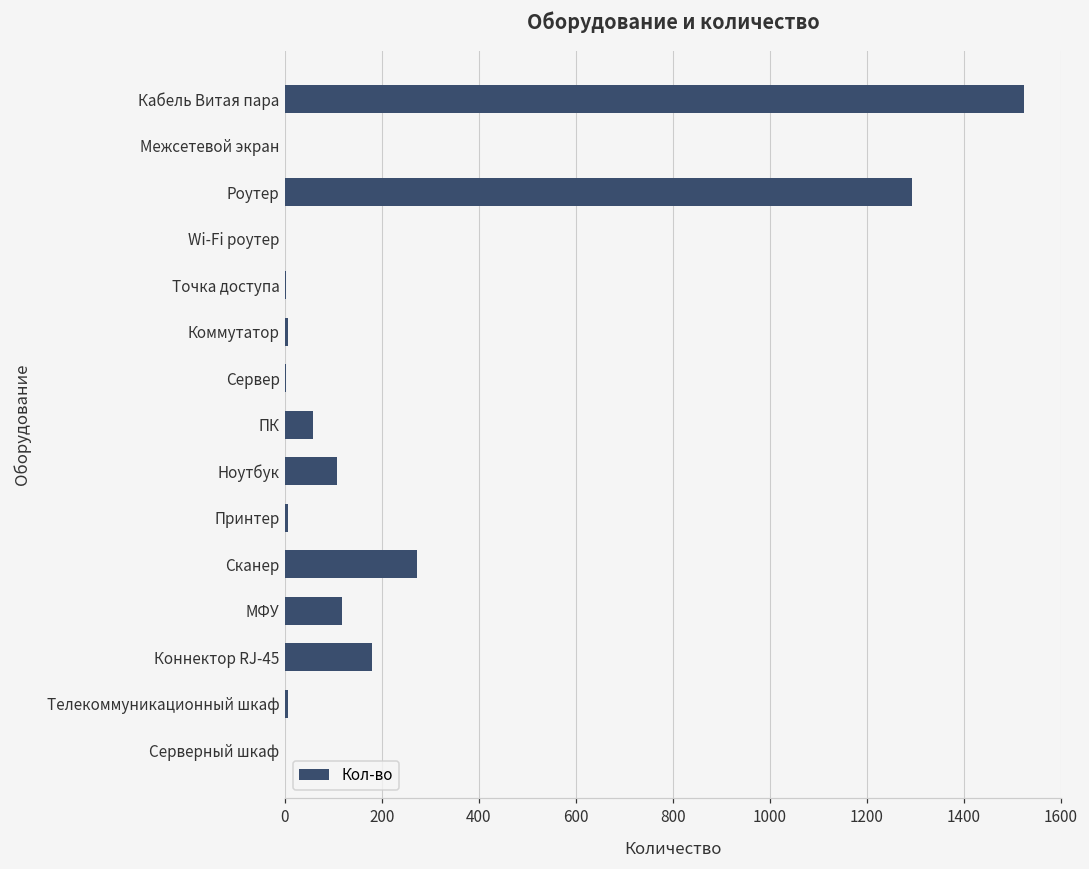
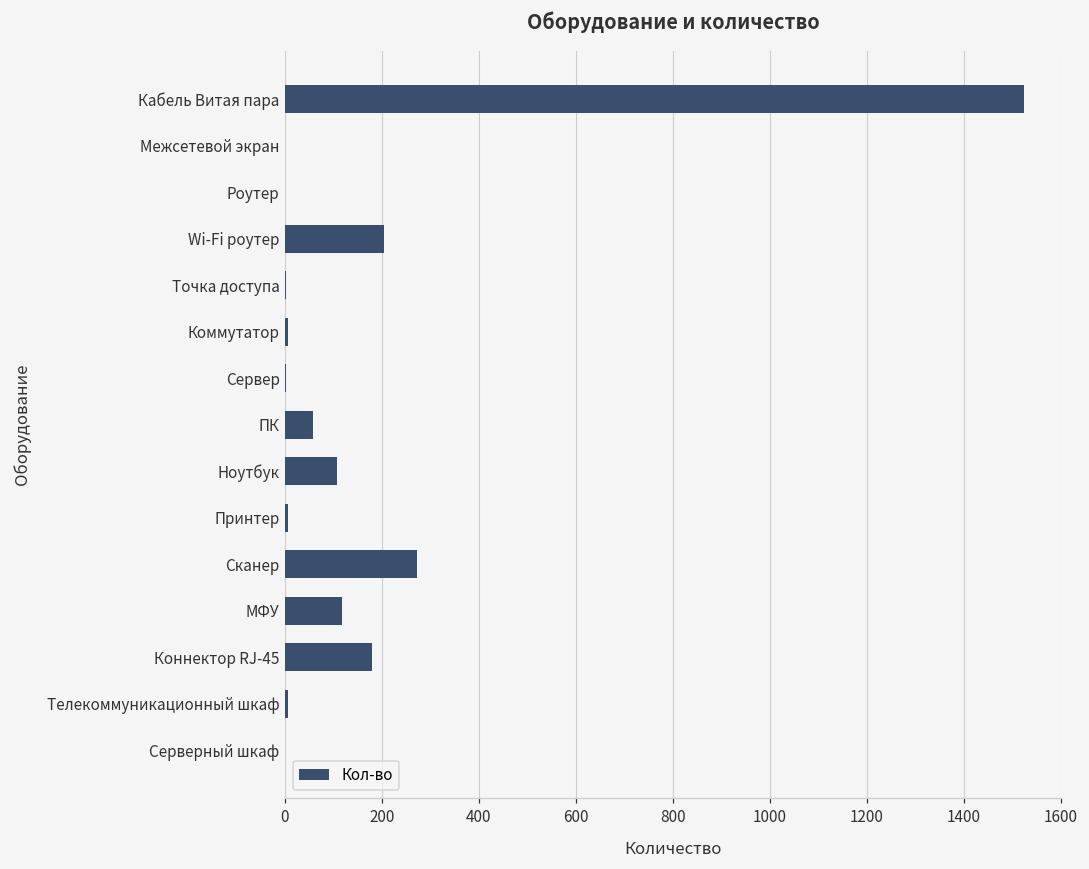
  {
    "Кабель Витая пара": 1520,
-   "Роутер": 1290,
-   "Wi-Fi роутер": 0,
+   "Роутер": 0,
+   "Wi-Fi роутер": 210,
    "Коммутатор": 10,
    "ПК": 60,
    "Ноутбук": 110,
    "Принтер": 10,
    "Сканер": 270,
    "МФУ": 120,
    "Коннектор RJ-45": 180,
    "Телекоммуникационный шкаф": 10
  }
